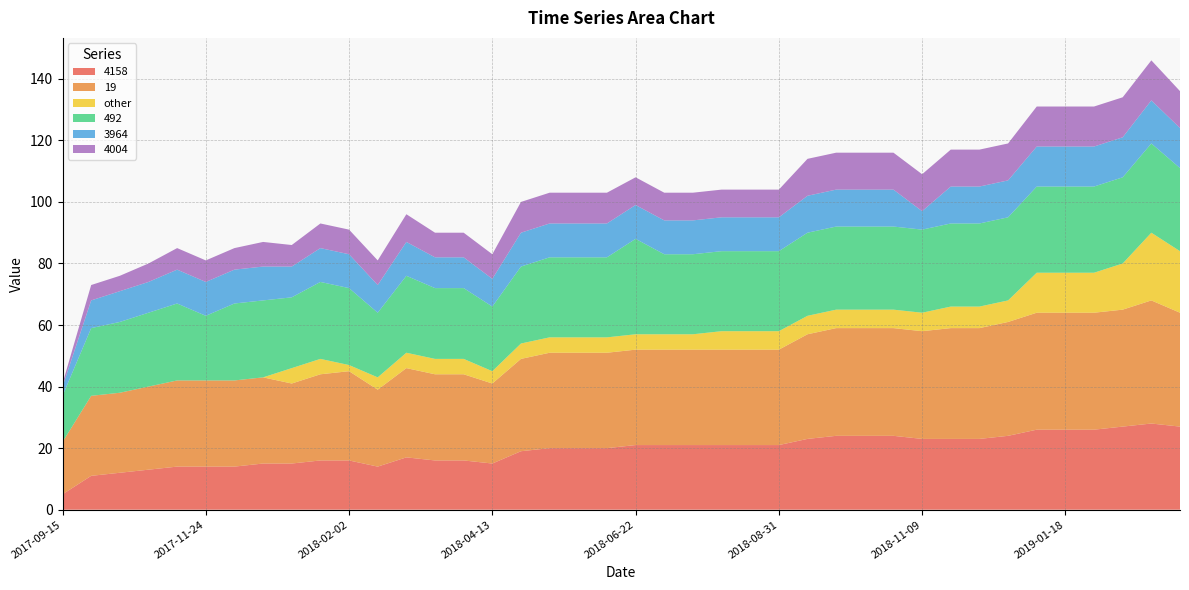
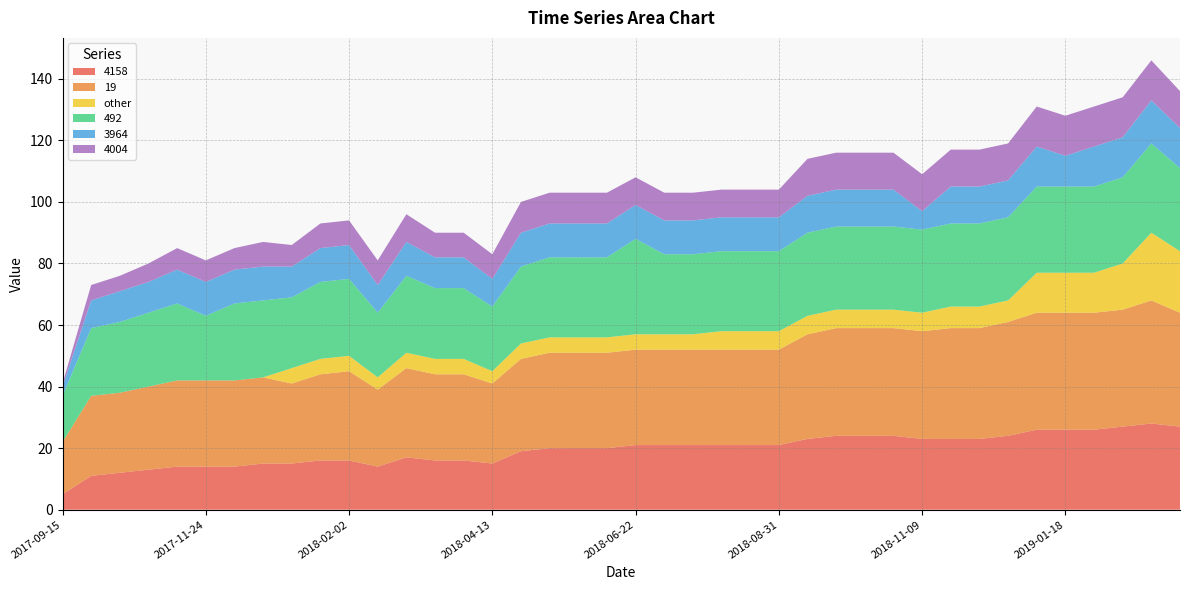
  {
    "other": {
-     "2018-02-02": 2,
+     "2018-02-02": 5,
      "2018-04-13": 4,
      "2018-06-22": 5,
      "2018-08-31": 6,
      "2018-11-09": 6,
      "2019-01-18": 13
    },
    "492": {
      "2017-09-15": 15,
      "2017-11-24": 21,
      "2018-02-02": 25,
      "2018-04-13": 21,
      "2018-06-22": 31,
      "2018-08-31": 26,
      "2018-11-09": 27,
      "2019-01-18": 28
    },
    "3964": {
      "2017-09-15": 3,
      "2017-11-24": 11,
      "2018-02-02": 11,
      "2018-04-13": 9,
      "2018-06-22": 11,
      "2018-08-31": 11,
      "2018-11-09": 6,
-     "2019-01-18": 13
+     "2019-01-18": 10
    },
    "4004": {
      "2017-09-15": 1,
      "2017-11-24": 7,
      "2018-02-02": 8,
      "2018-04-13": 8,
      "2018-06-22": 9,
      "2018-08-31": 9,
      "2018-11-09": 12,
      "2019-01-18": 13
    }
  }
